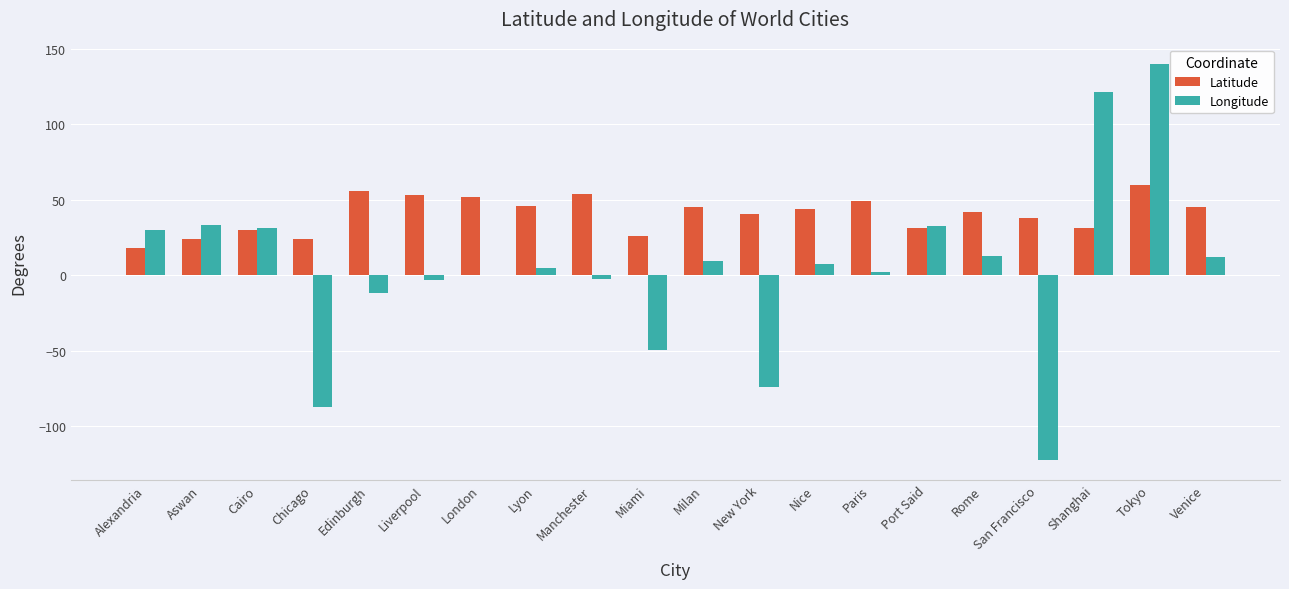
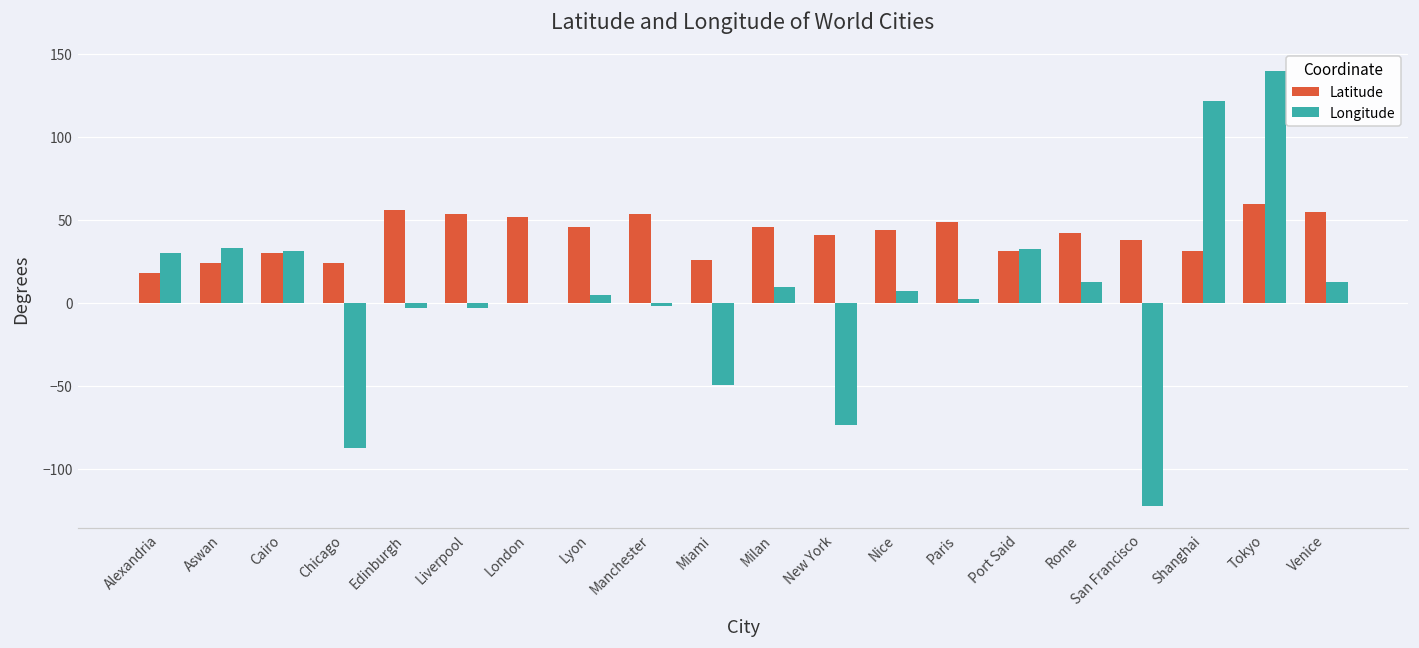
  {
    "Latitude": {
      "Alexandria": 18,
      "Aswan": 24,
      "Cairo": 30,
      "Chicago": 24,
      "Edinburgh": 56,
      "Liverpool": 53,
      "London": 52,
      "Lyon": 46,
      "Manchester": 54,
      "Miami": 26,
      "Milan": 45,
      "New York": 41,
      "Nice": 44,
      "Paris": 49,
      "Port Said": 31,
      "Rome": 42,
      "San Francisco": 38,
      "Shanghai": 31,
      "Tokyo": 60,
-     "Venice": 45
+     "Venice": 55
    },
    "Longitude": {
      "Alexandria": 30,
      "Aswan": 33,
      "Cairo": 31,
      "Chicago": -88,
-     "Edinburgh": -12,
+     "Edinburgh": -3,
      "Liverpool": -3,
      "Lyon": 5,
      "Manchester": -2,
      "Miami": -50,
      "Milan": 9,
      "New York": -74,
      "Nice": 7,
      "Paris": 2,
      "Port Said": 32,
      "Rome": 12,
      "San Francisco": -122,
      "Shanghai": 121,
      "Tokyo": 140,
      "Venice": 12
    }
  }
